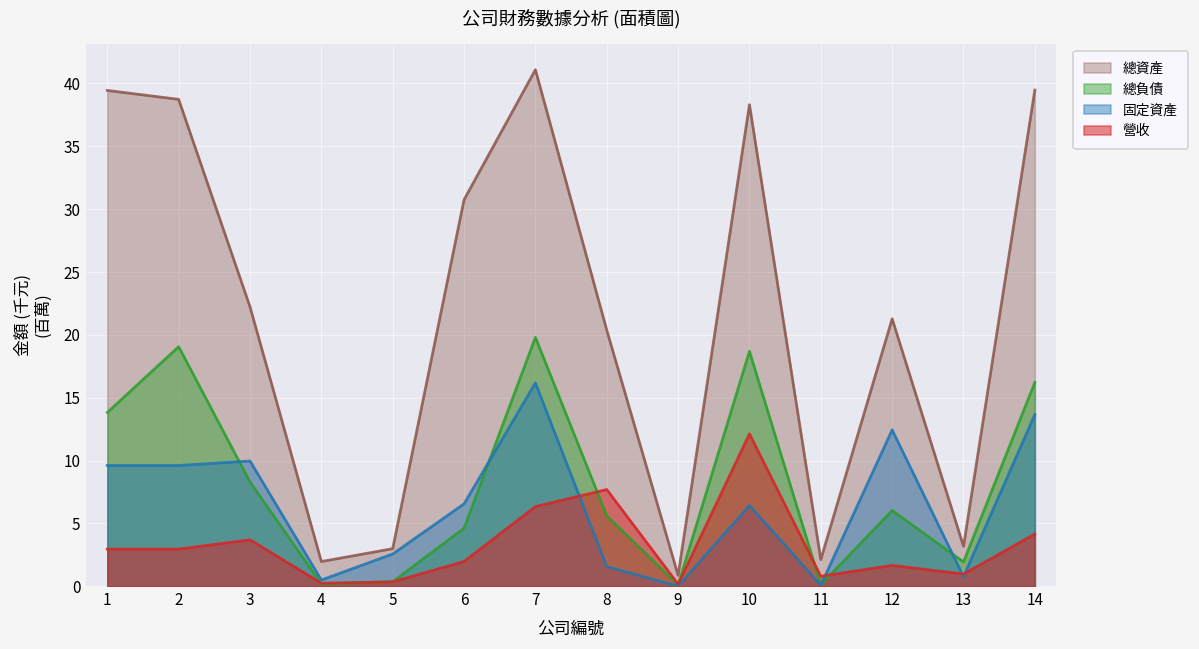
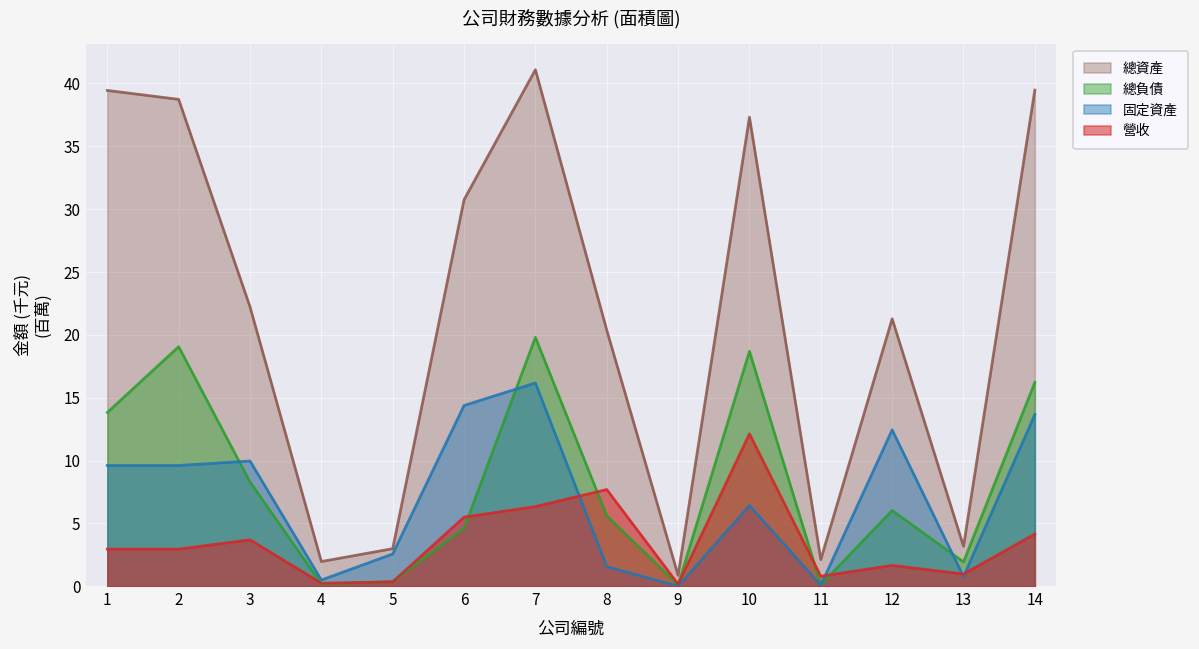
  {
    "總資產": {
      "1": 39.4,
      "2": 38.7,
      "3": 22.2,
      "4": 2.0,
      "5": 3.0,
      "6": 30.8,
      "7": 41.1,
      "8": 20.4,
      "9": 0.9,
-     "10": 38.3,
+     "10": 37.3,
      "11": 2.1,
      "12": 21.3,
      "13": 3.2,
      "14": 39.5
    },
    "總負債": {
      "1": 13.8,
      "2": 19.1,
      "3": 8.3,
      "6": 4.6,
      "7": 19.8,
      "8": 5.6,
      "10": 18.7,
      "12": 6.0,
      "13": 1.9,
      "14": 16.2
    },
    "固定資產": {
      "1": 9.6,
      "2": 9.6,
      "3": 10.0,
      "4": 0.5,
      "5": 2.6,
-     "6": 6.6,
+     "6": 14.4,
      "7": 16.2,
      "8": 1.6,
      "10": 6.4,
      "12": 12.4,
      "14": 13.7
    },
    "營收": {
      "1": 3.0,
      "2": 3.0,
      "3": 3.7,
-     "6": 2.0,
+     "6": 5.5,
      "7": 6.3,
      "8": 7.7,
      "10": 12.1,
      "11": 0.8,
      "12": 1.7,
      "14": 4.2
    }
  }
